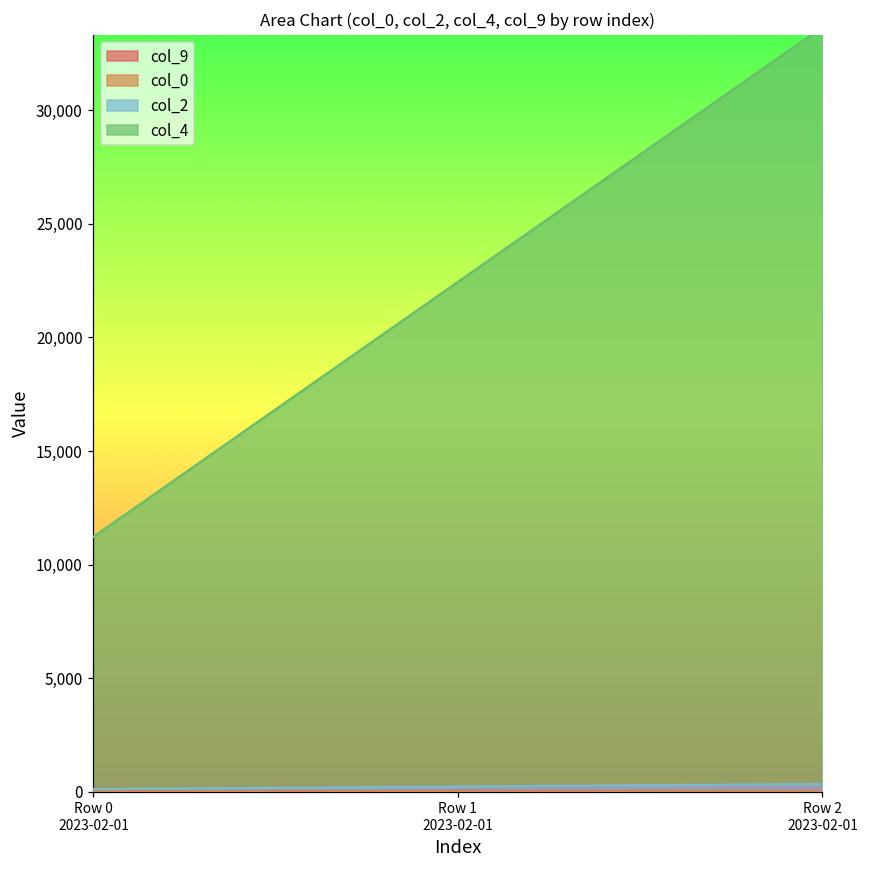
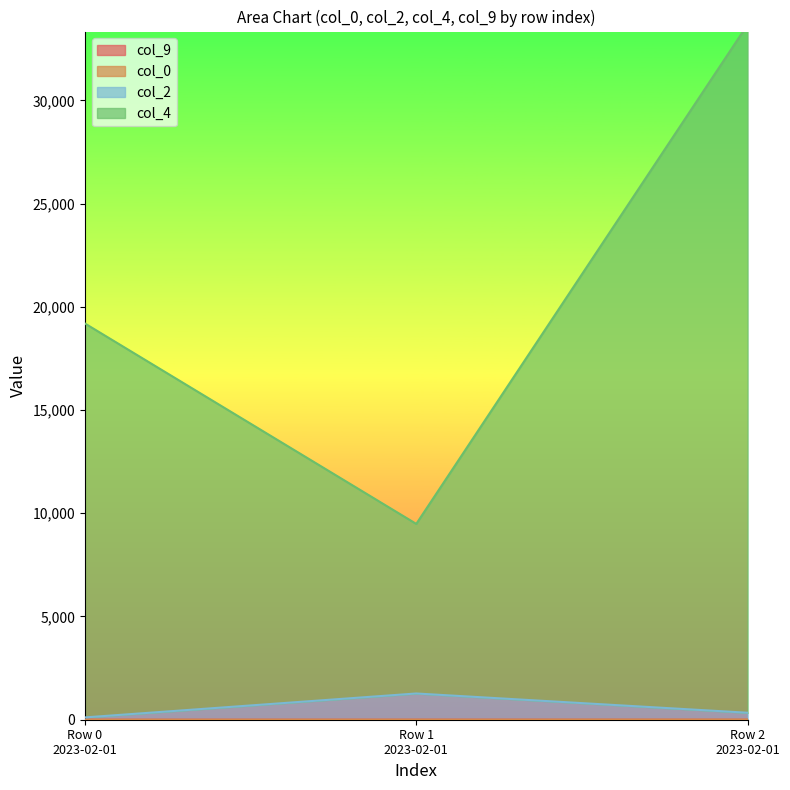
  {
    "col_0": {
      "Row 1 2023-02-01": "0",
      "Row 2 2023-02-01": "0"
    },
    "col_2": {
-     "Row 1 2023-02-01": "200",
+     "Row 1 2023-02-01": "1,300",
      "Row 2 2023-02-01": "300"
    },
    "col_4": {
-     "Row 0 2023-02-01": "11,100",
-     "Row 1 2023-02-01": "22,200"
+     "Row 0 2023-02-01": "19,100",
+     "Row 1 2023-02-01": "8,200"
    }
  }
